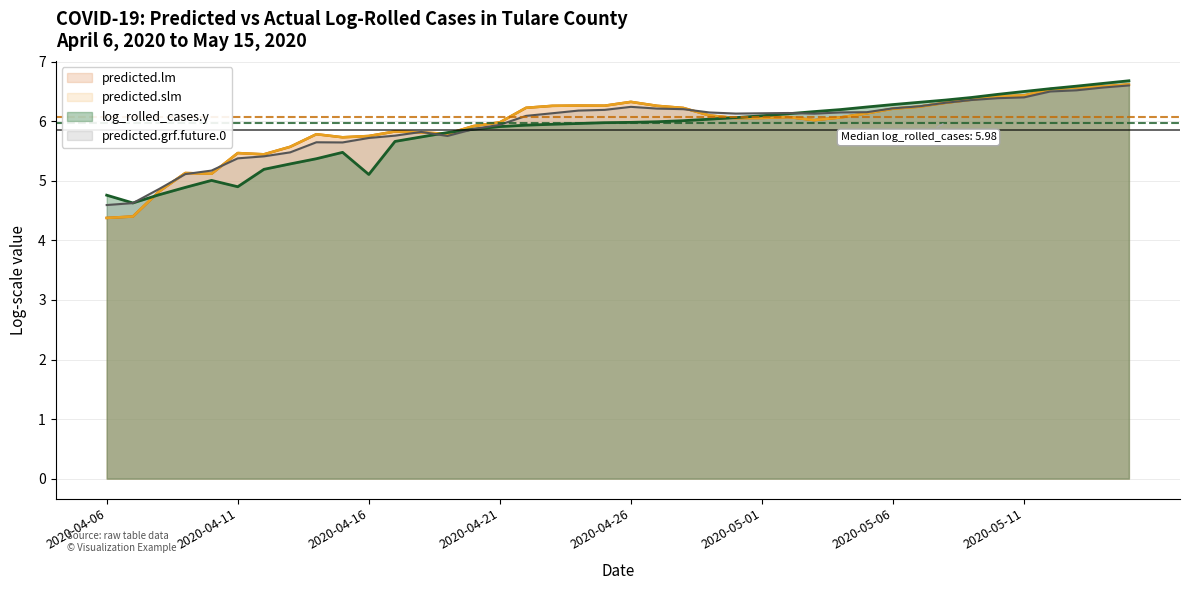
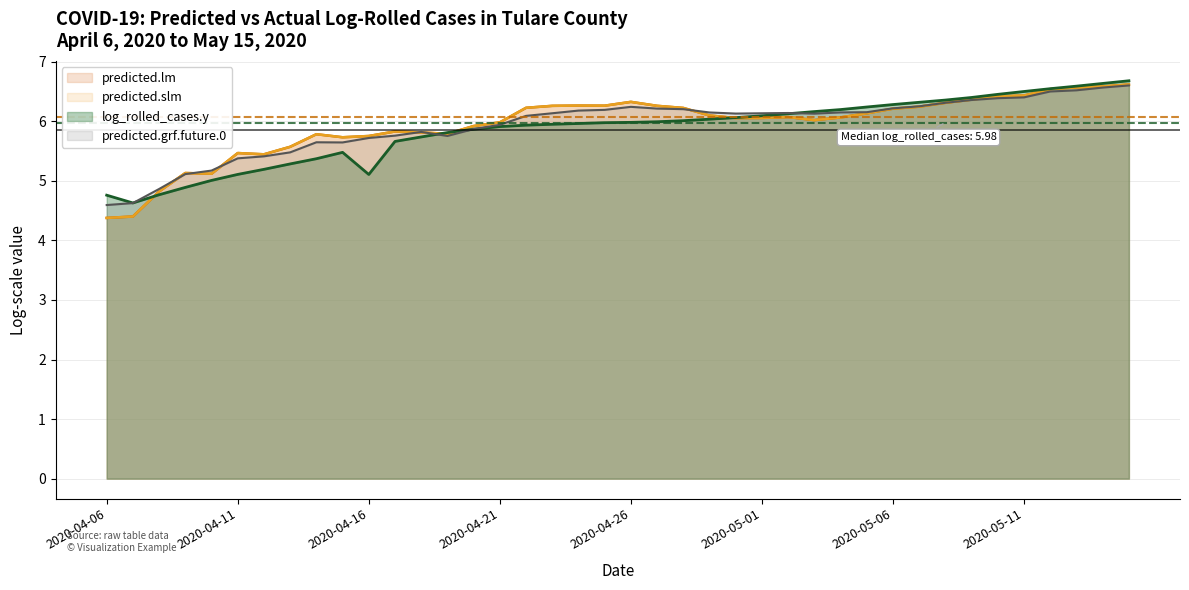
  {
    "log_rolled_cases.y": {
      "2020-04-06": 4.8,
-     "2020-04-11": 4.9,
+     "2020-04-11": 5.1,
      "2020-04-16": 5.1,
      "2020-04-26": 6.0,
      "2020-05-06": 6.3,
      "2020-05-11": 6.5
    }
  }
